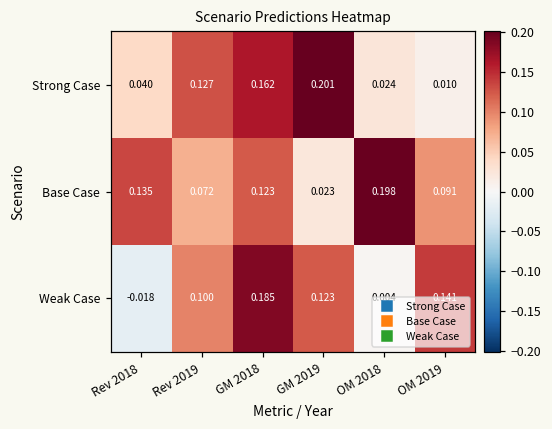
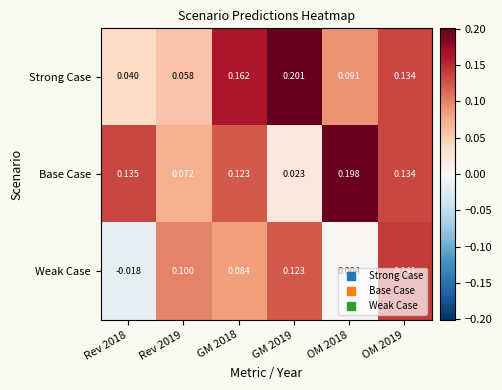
  {
    "Strong Case": {
      "Rev 2018": 0.040,
-     "Rev 2019": 0.127,
+     "Rev 2019": 0.058,
      "GM 2018": 0.162,
      "GM 2019": 0.201,
-     "OM 2018": 0.024,
-     "OM 2019": 0.010
+     "OM 2018": 0.091,
+     "OM 2019": 0.134
    },
    "Base Case": {
      "Rev 2018": 0.135,
      "Rev 2019": 0.072,
      "GM 2018": 0.123,
      "GM 2019": 0.023,
      "OM 2018": 0.198,
-     "OM 2019": 0.091
+     "OM 2019": 0.134
    },
    "Weak Case": {
      "Rev 2018": -0.018,
      "Rev 2019": 0.100,
-     "GM 2018": 0.185,
+     "GM 2018": 0.084,
      "GM 2019": 0.123
    }
  }
